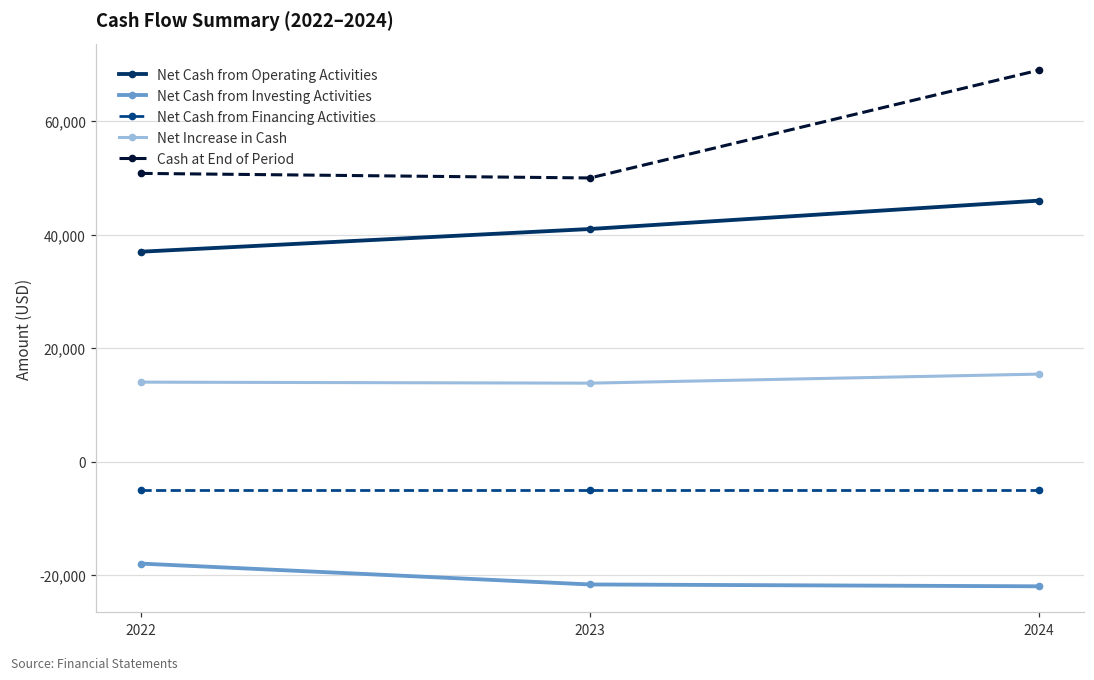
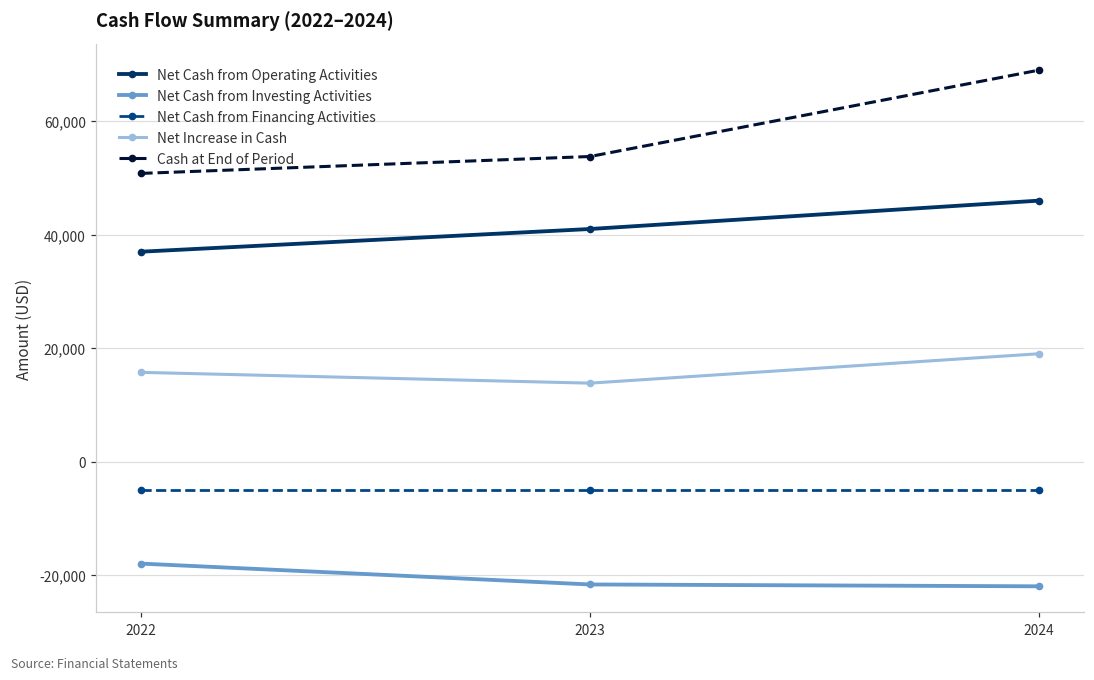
  {
    "Net Cash from Investing Activities": {
      "2022": "-18,000",
      "2023": "-22,000",
      "2024": "-22,000"
    },
    "Net Increase in Cash": {
-     "2022": "14,000",
+     "2022": "16,000",
      "2023": "14,000",
-     "2024": "15,000"
+     "2024": "19,000"
    },
    "Cash at End of Period": {
      "2022": "51,000",
-     "2023": "50,000",
+     "2023": "54,000",
      "2024": "69,000"
    }
  }
